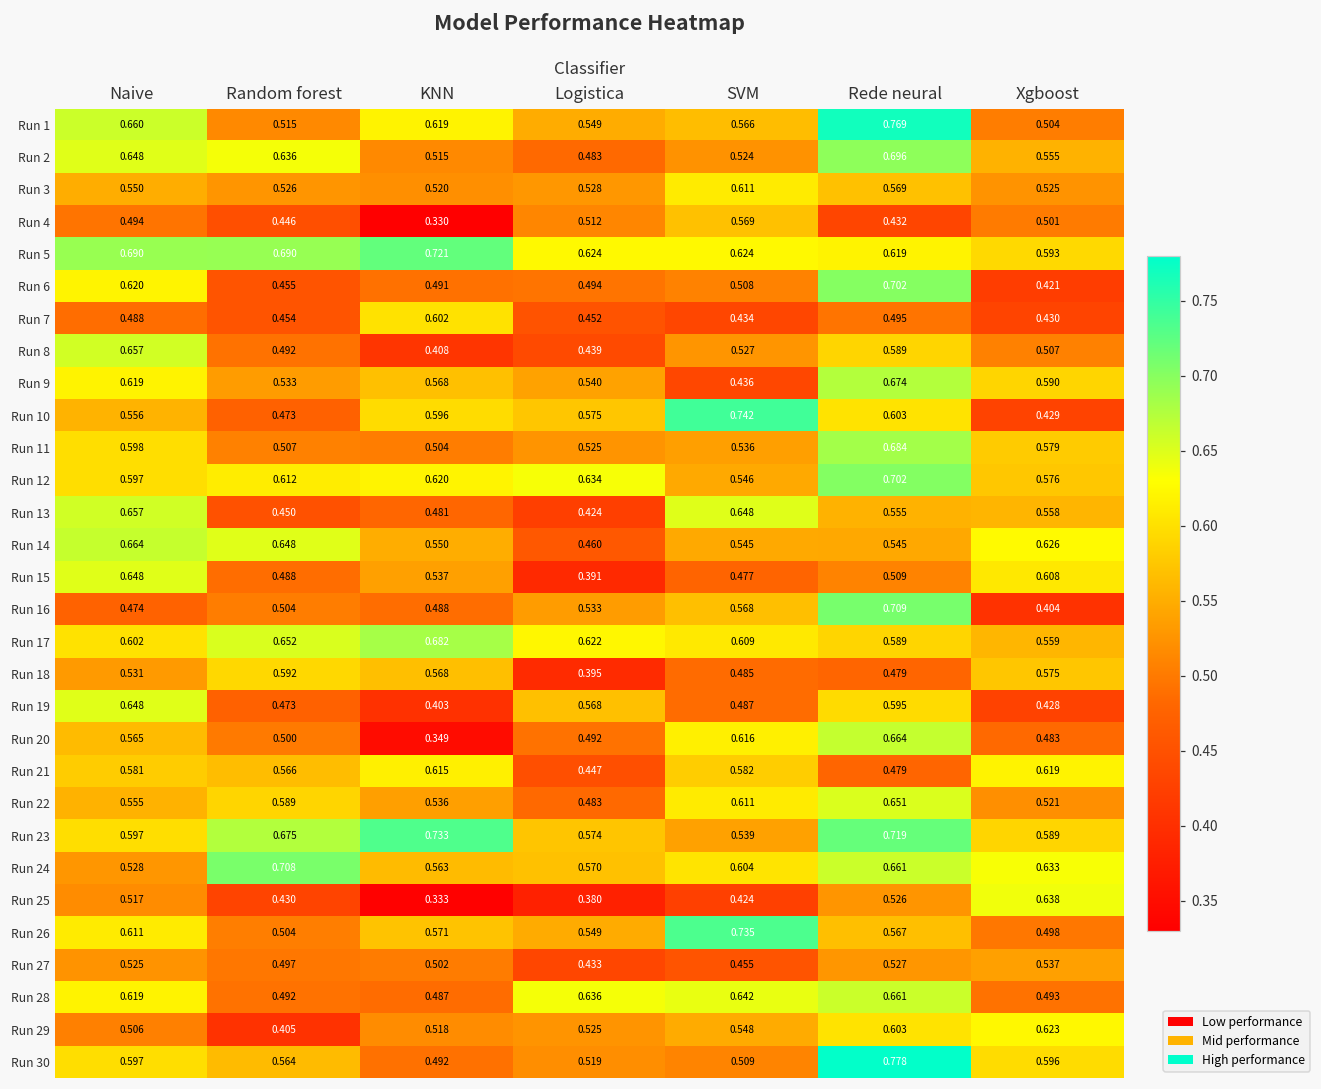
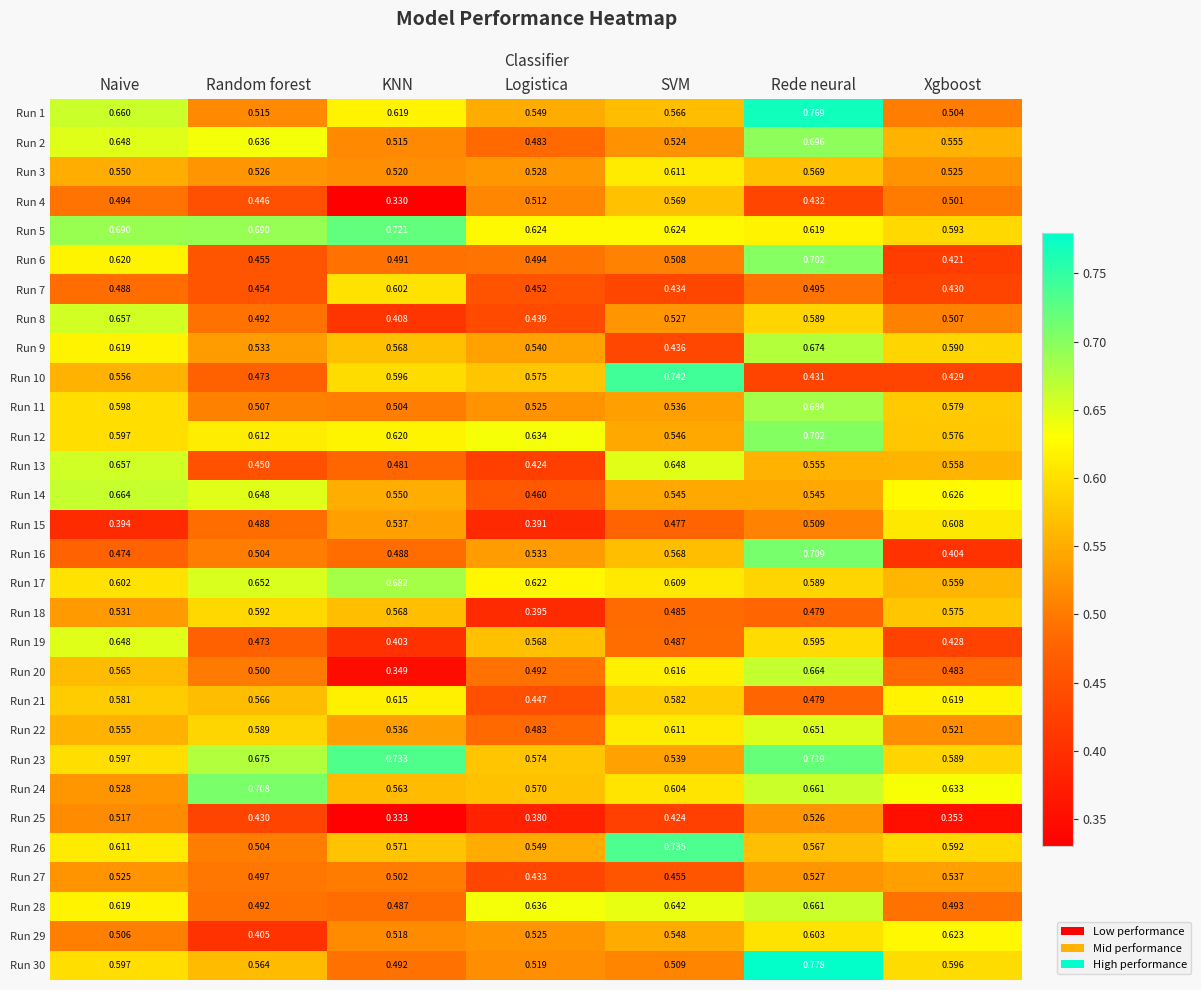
  {
    "Run 10": {
      "Naive": 0.556,
      "Random forest": 0.473,
      "KNN": 0.596,
      "Logistica": 0.575,
      "SVM": 0.742,
-     "Rede neural": 0.603,
+     "Rede neural": 0.431,
      "Xgboost": 0.429
    },
    "Run 15": {
-     "Naive": 0.648,
+     "Naive": 0.394,
      "Random forest": 0.488,
      "KNN": 0.537,
      "Logistica": 0.391,
      "SVM": 0.477,
      "Rede neural": 0.509,
      "Xgboost": 0.608
    },
    "Run 25": {
      "Naive": 0.517,
      "Random forest": 0.430,
      "KNN": 0.333,
      "Logistica": 0.380,
      "SVM": 0.424,
      "Rede neural": 0.526,
-     "Xgboost": 0.638
+     "Xgboost": 0.353
    },
    "Run 26": {
      "Naive": 0.611,
      "Random forest": 0.504,
      "KNN": 0.571,
      "Logistica": 0.549,
      "SVM": 0.735,
      "Rede neural": 0.567,
-     "Xgboost": 0.498
+     "Xgboost": 0.592
    }
  }
